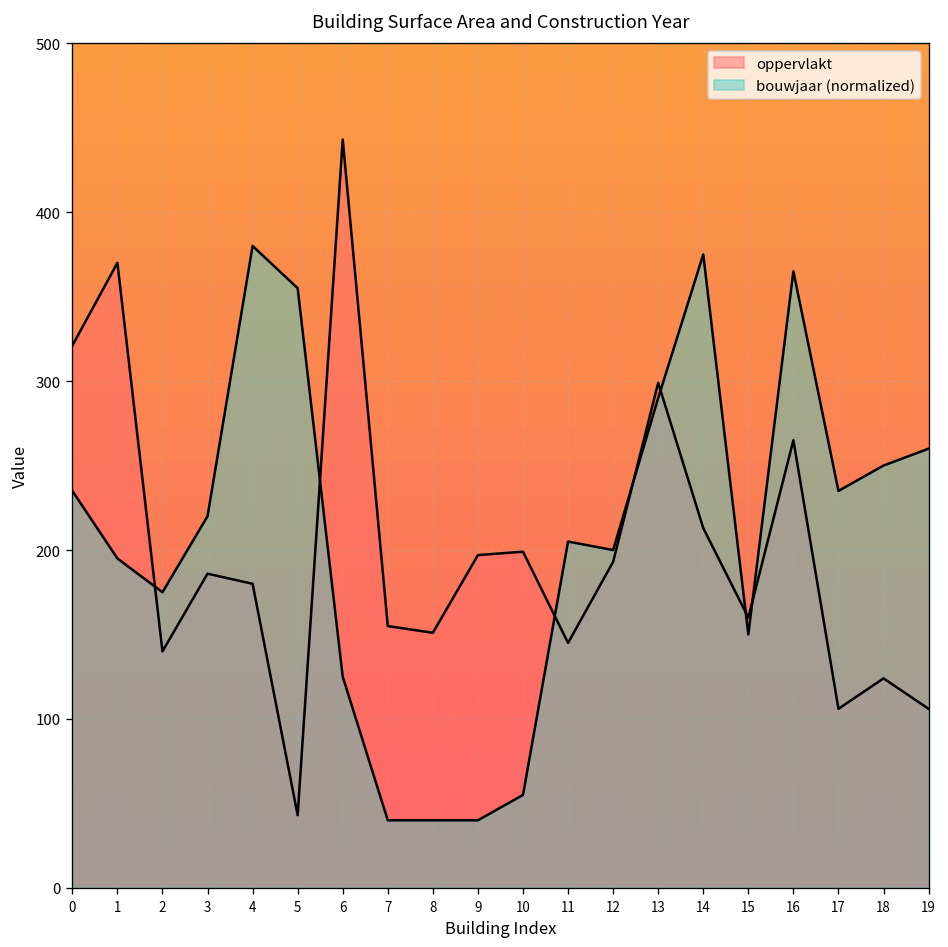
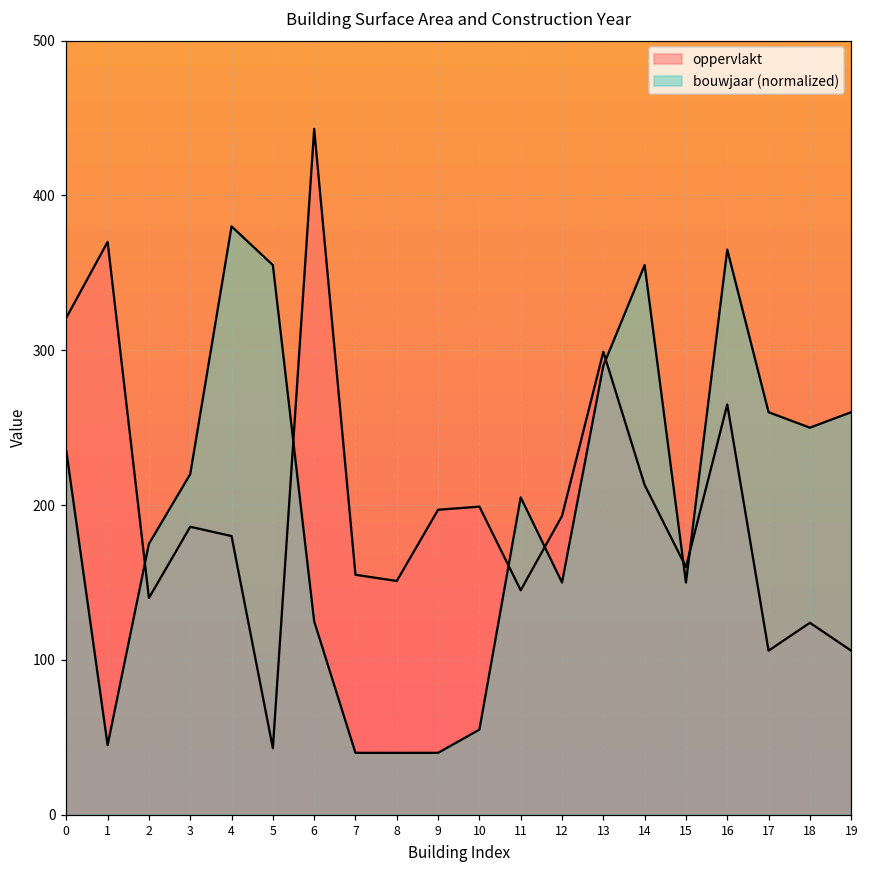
  {
    "oppervlakt": {
      "0": 321,
      "1": 370,
      "2": 140,
      "3": 186,
      "4": 180,
      "5": 43,
      "6": 443,
      "7": 155,
      "8": 151,
      "9": 197,
      "10": 199,
      "11": 145,
      "12": 193,
      "13": 299,
      "14": 213,
      "15": 160,
      "16": 265,
      "17": 106,
      "18": 124,
      "19": 106
    },
    "bouwjaar (normalized)": {
      "0": 235,
-     "1": 195,
+     "1": 45,
      "2": 175,
      "3": 220,
      "4": 380,
      "5": 355,
      "6": 125,
      "7": 40,
      "8": 40,
      "9": 40,
      "10": 55,
      "11": 205,
-     "12": 200,
+     "12": 150,
      "13": 290,
-     "14": 375,
+     "14": 355,
      "15": 150,
      "16": 365,
-     "17": 235,
+     "17": 260,
      "18": 250,
      "19": 260
    }
  }
